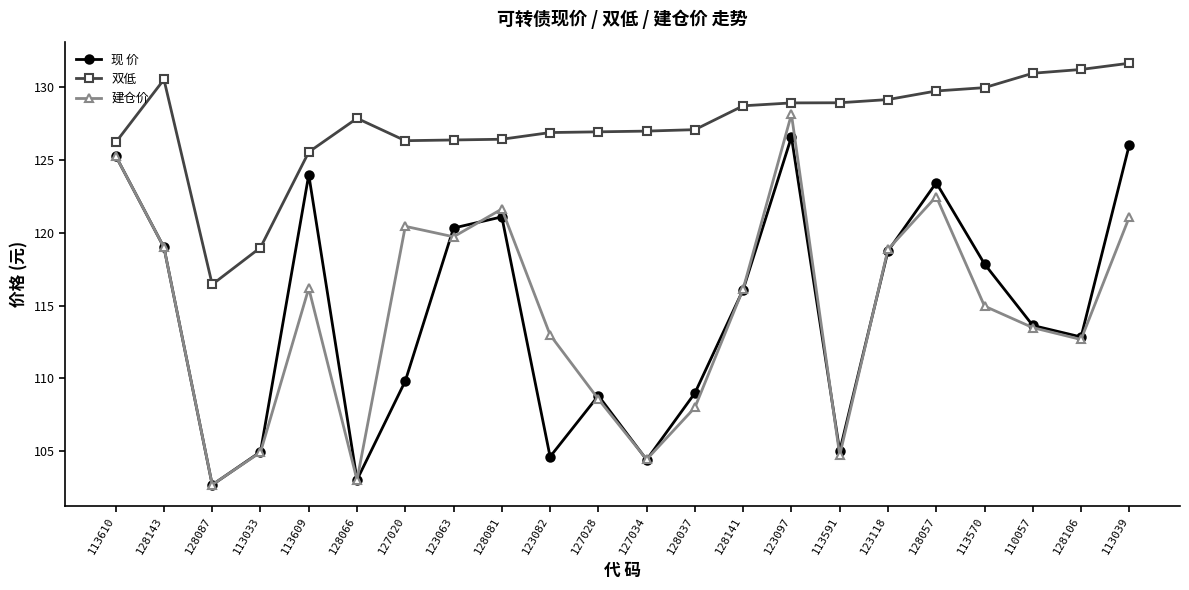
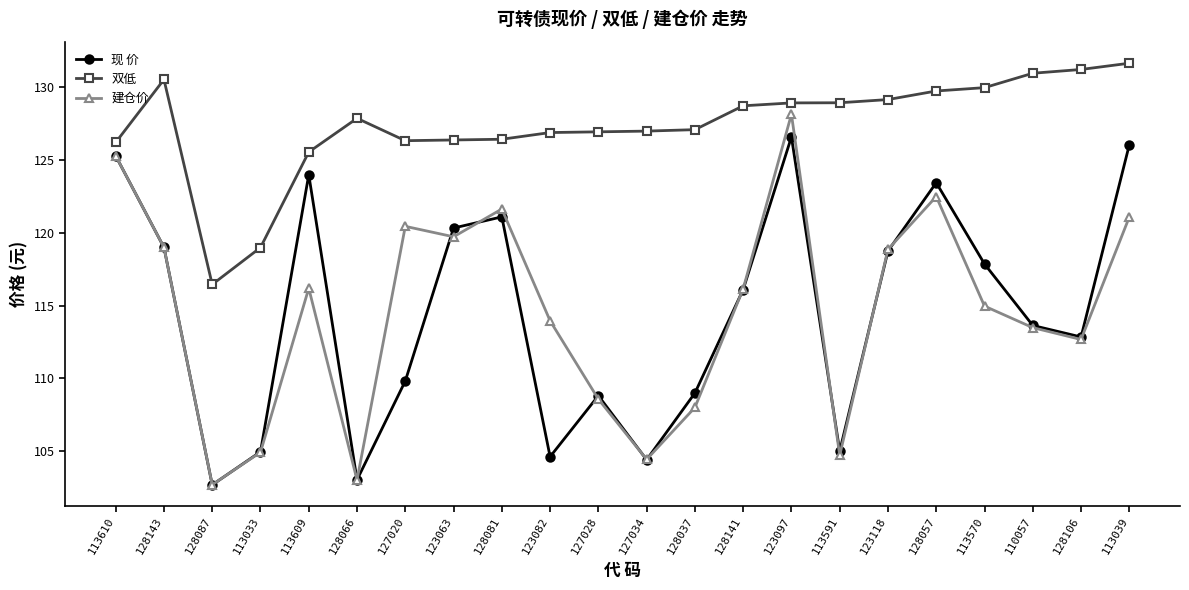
  {
    "现 价": {
      "113609": 124.0,
      "127020": 109.8,
      "123063": 120.3,
      "128081": 121.1,
      "123082": 104.6,
      "127028": 108.8,
      "128037": 109.0,
      "123097": 126.6,
      "113591": 105.0,
      "128057": 123.4,
      "113570": 117.9,
      "113039": 126.1
    },
    "双低": {
      "113610": 126.2,
      "128143": 130.6,
      "128087": 116.5,
      "113033": 119.0,
      "113609": 125.6,
      "128066": 127.9,
      "127020": 126.3,
      "123063": 126.4,
      "128081": 126.4,
      "123082": 126.9,
      "127028": 127.0,
      "127034": 127.0,
      "128037": 127.1,
      "128141": 128.7,
      "123097": 128.9,
      "113591": 129.0,
      "123118": 129.2,
      "128057": 129.8,
      "113570": 130.0,
      "110057": 131.0,
      "128106": 131.2,
      "113039": 131.7
    },
    "建仓价": {
      "113609": 116.2,
      "127020": 120.4,
      "123063": 119.7,
      "128081": 121.6,
-     "123082": 113.0,
+     "123082": 114.0,
      "127028": 108.6,
      "128037": 108.0,
      "123097": 128.2,
      "113591": 104.7,
      "128057": 122.5,
      "113570": 115.0,
      "113039": 121.1
    }
  }
